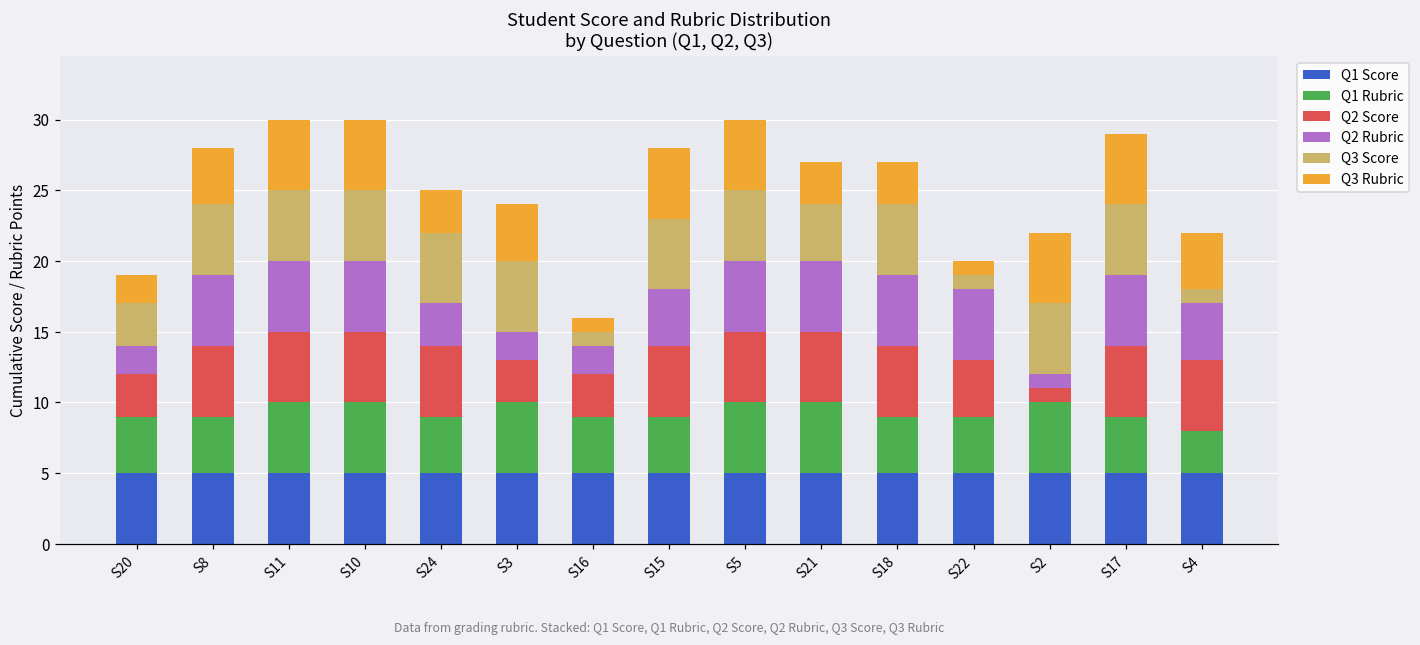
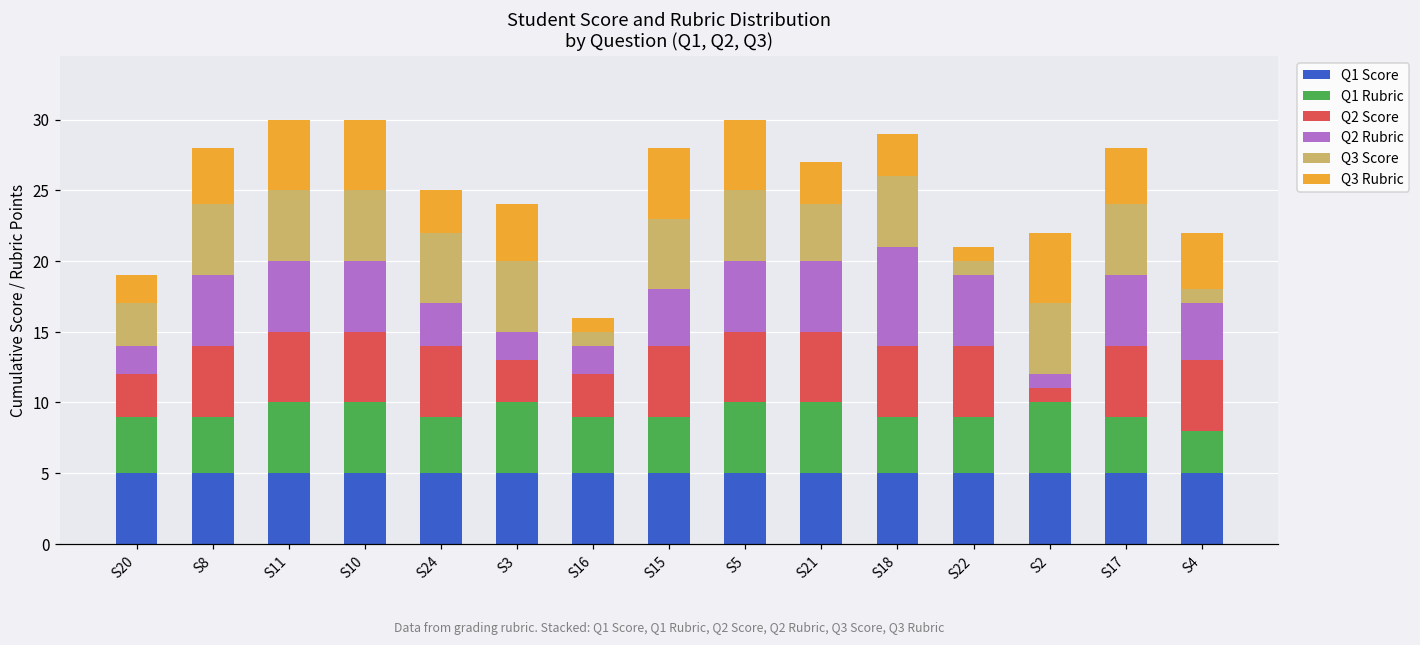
  {
    "Q1 Score": {
      "S20": 5,
      "S8": 5,
      "S11": 5,
      "S10": 5,
      "S24": 5,
      "S3": 5,
      "S16": 5,
      "S15": 5,
      "S5": 5,
      "S21": 5,
      "S18": 5,
      "S22": 5,
      "S2": 5,
      "S17": 5,
      "S4": 5
    },
    "Q1 Rubric": {
      "S20": 4,
      "S8": 4,
      "S11": 5,
      "S10": 5,
      "S24": 4,
      "S3": 5,
      "S16": 4,
      "S15": 4,
      "S5": 5,
      "S21": 5,
      "S18": 4,
      "S22": 4,
      "S2": 5,
      "S17": 4,
      "S4": 3
    },
    "Q2 Score": {
      "S20": 3,
      "S8": 5,
      "S11": 5,
      "S10": 5,
      "S24": 5,
      "S3": 3,
      "S16": 3,
      "S15": 5,
      "S5": 5,
      "S21": 5,
      "S18": 5,
-     "S22": 4,
+     "S22": 5,
      "S2": 1,
      "S17": 5,
      "S4": 5
    },
    "Q2 Rubric": {
      "S20": 2,
      "S8": 5,
      "S11": 5,
      "S10": 5,
      "S24": 3,
      "S3": 2,
      "S16": 2,
      "S15": 4,
      "S5": 5,
      "S21": 5,
-     "S18": 5,
+     "S18": 7,
      "S22": 5,
      "S2": 1,
      "S17": 5,
      "S4": 4
    },
    "Q3 Score": {
      "S20": 3,
      "S8": 5,
      "S11": 5,
      "S10": 5,
      "S24": 5,
      "S3": 5,
      "S16": 1,
      "S15": 5,
      "S5": 5,
      "S21": 4,
      "S18": 5,
      "S22": 1,
      "S2": 5,
      "S17": 5,
      "S4": 1
    },
    "Q3 Rubric": {
      "S20": 2,
      "S8": 4,
      "S11": 5,
      "S10": 5,
      "S24": 3,
      "S3": 4,
      "S16": 1,
      "S15": 5,
      "S5": 5,
      "S21": 3,
      "S18": 3,
      "S22": 1,
      "S2": 5,
-     "S17": 5,
+     "S17": 4,
      "S4": 4
    }
  }
